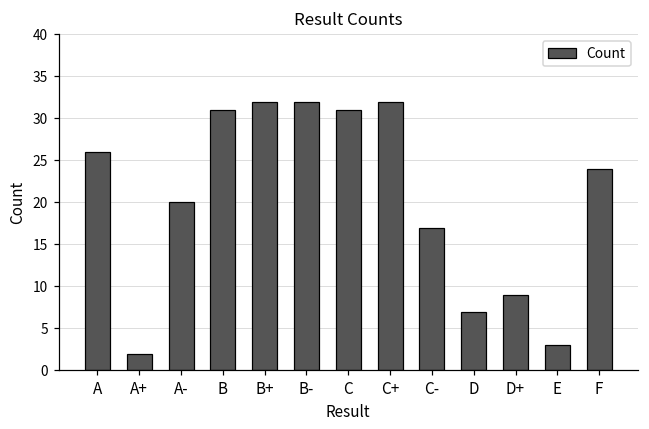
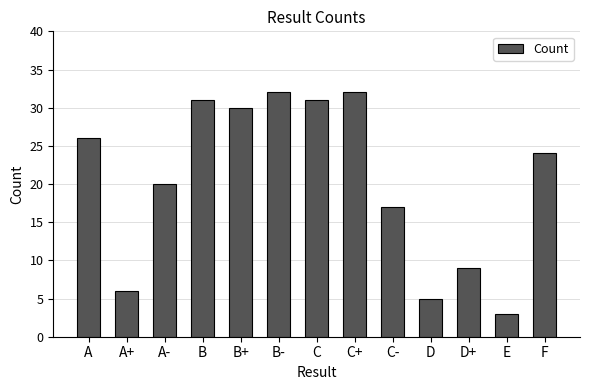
  {
    "A": 26,
-   "A+": 2,
+   "A+": 6,
    "A-": 20,
    "B": 31,
-   "B+": 32,
+   "B+": 30,
    "B-": 32,
    "C": 31,
    "C+": 32,
    "C-": 17,
-   "D": 7,
+   "D": 5,
    "D+": 9,
    "E": 3,
    "F": 24
  }
